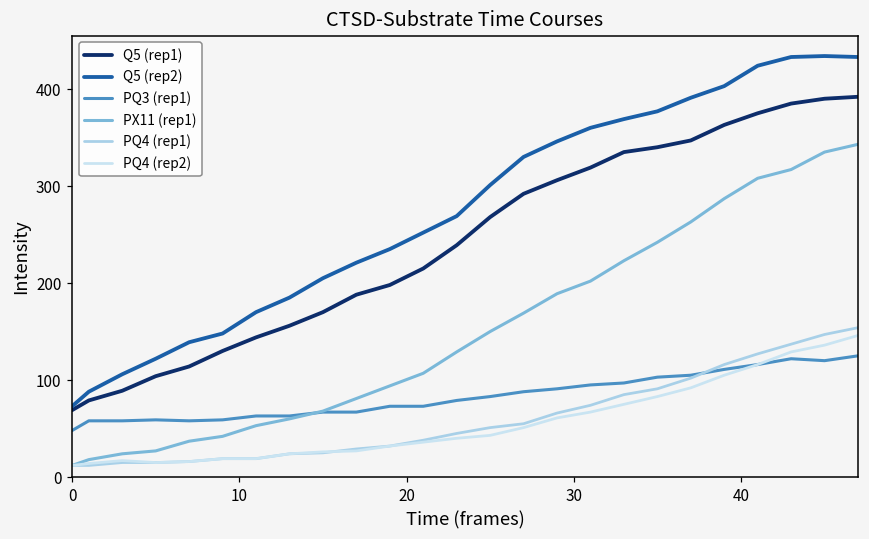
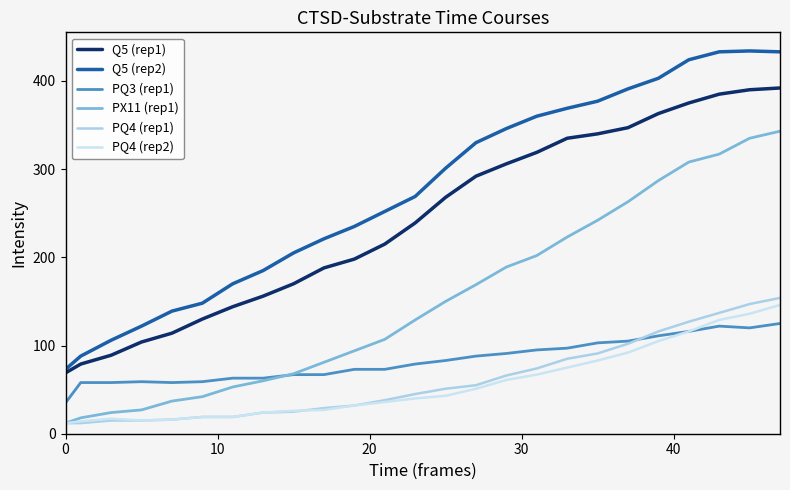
  {
    "Q5 (rep1)": {
      "0": 70
    },
    "Q5 (rep2)": {
      "0": 70
    },
    "PQ3 (rep1)": {
-     "0": 50
+     "0": 40
    }
  }
